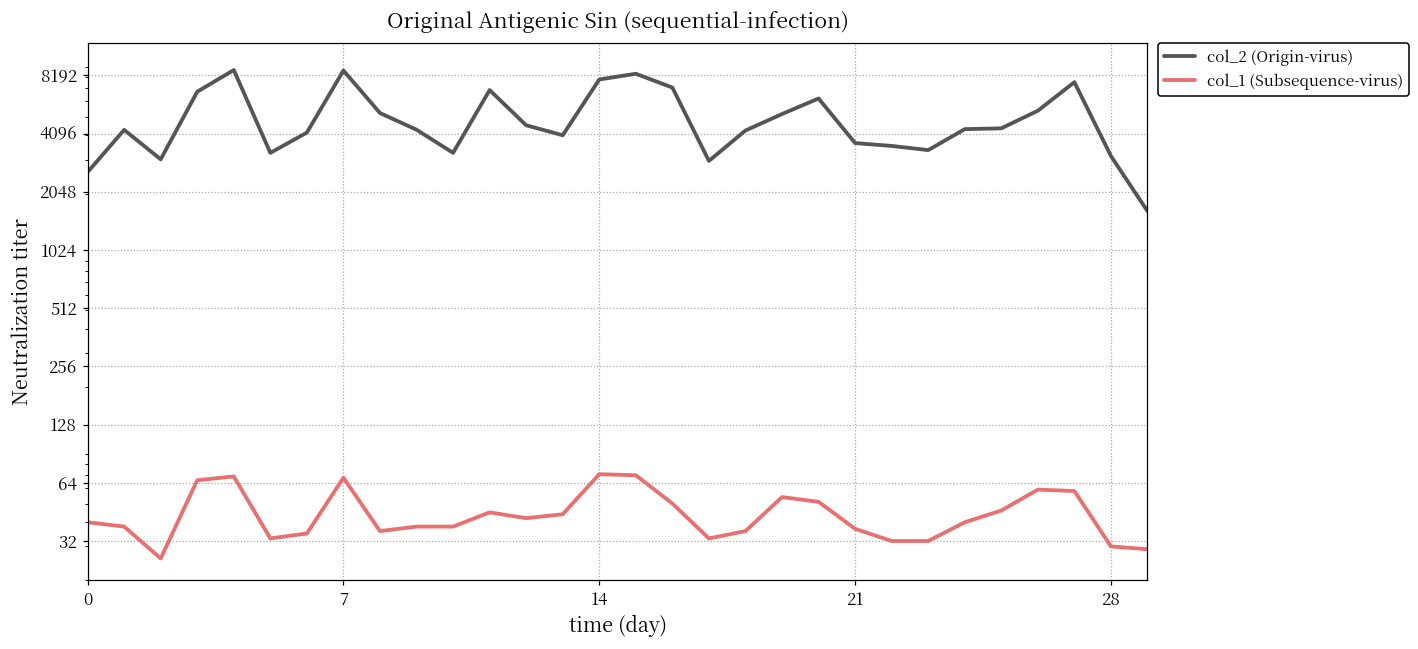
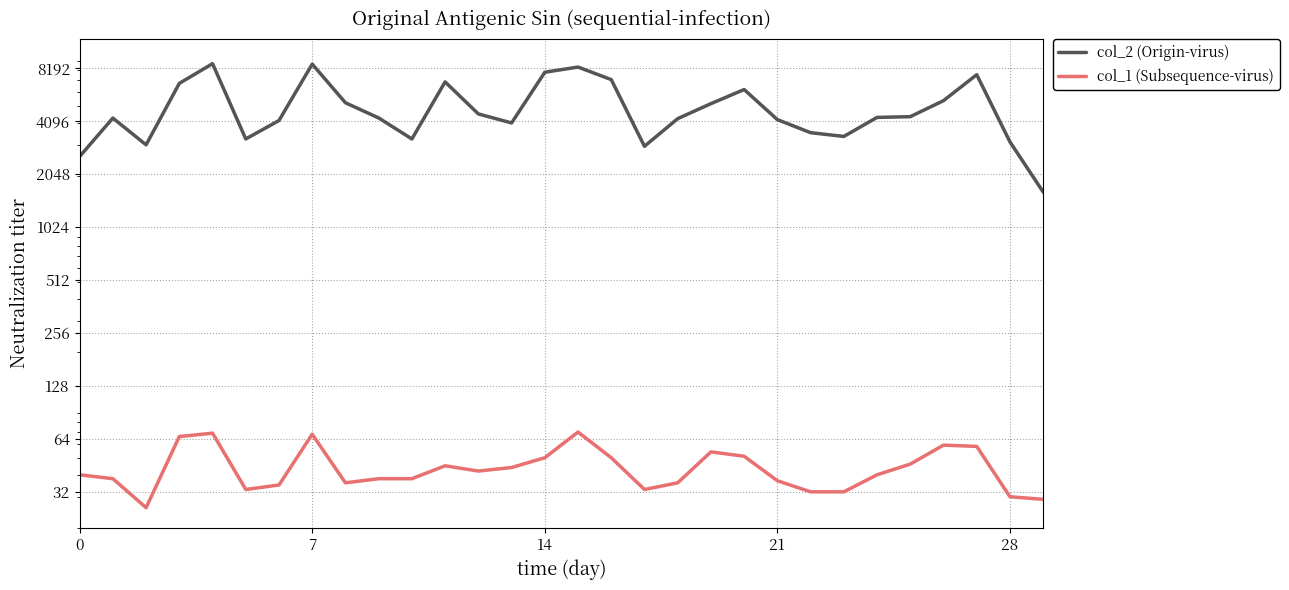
  {
    "col_2 (Origin-virus)": {
      "0": 2600,
      "7": 9000,
      "14": 8000,
-     "21": 3700,
+     "21": 4200,
      "28": 3100
    },
    "col_1 (Subsequence-virus)": {
      "0": 40,
      "7": 68,
-     "14": 71,
+     "14": 50,
      "21": 37,
      "28": 30
    }
  }
